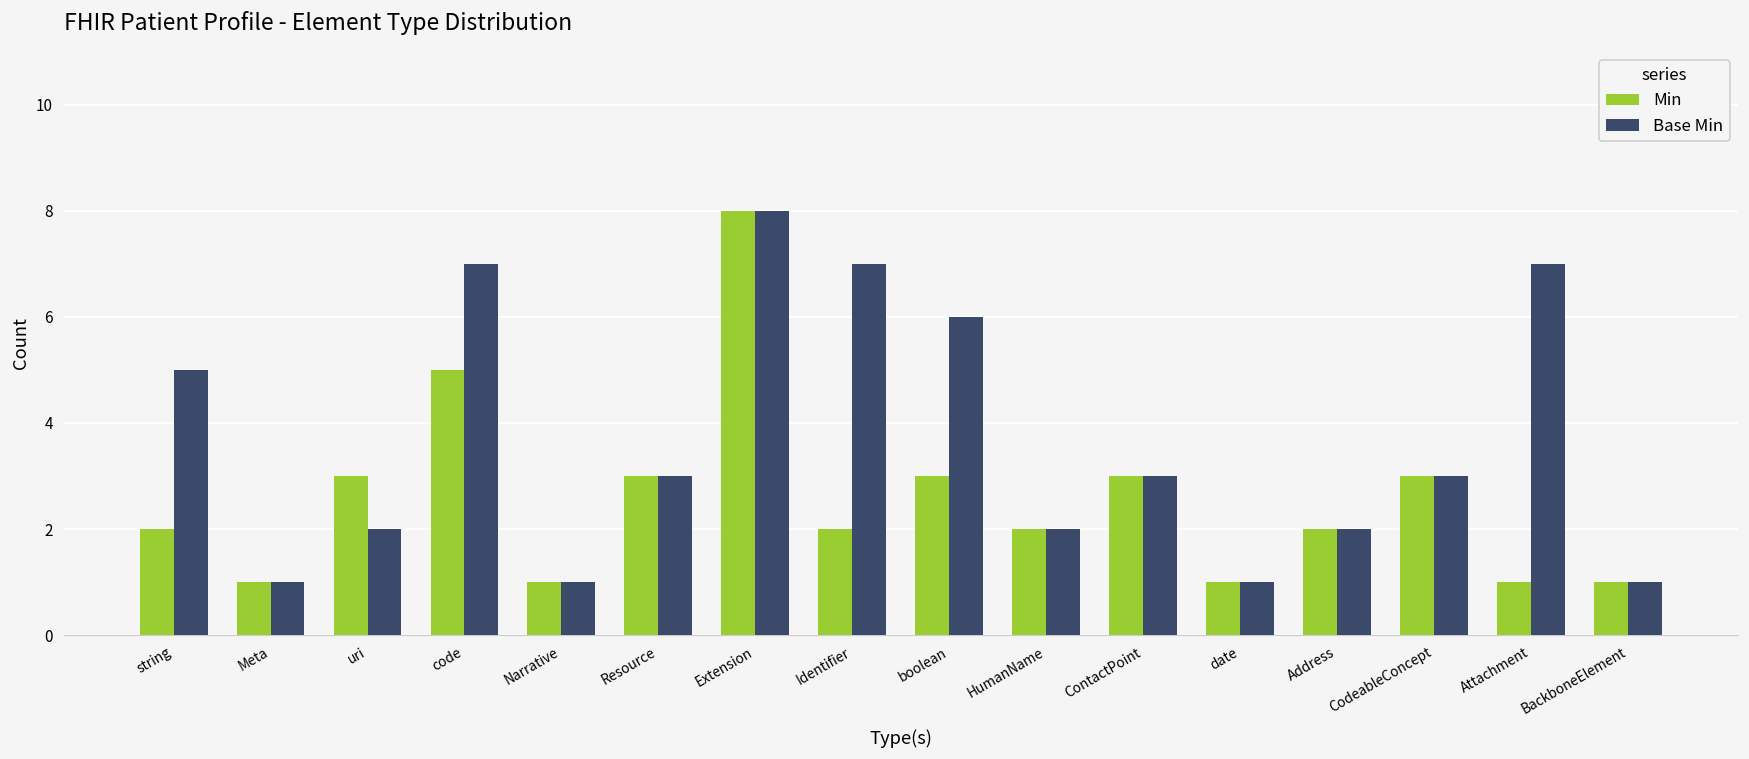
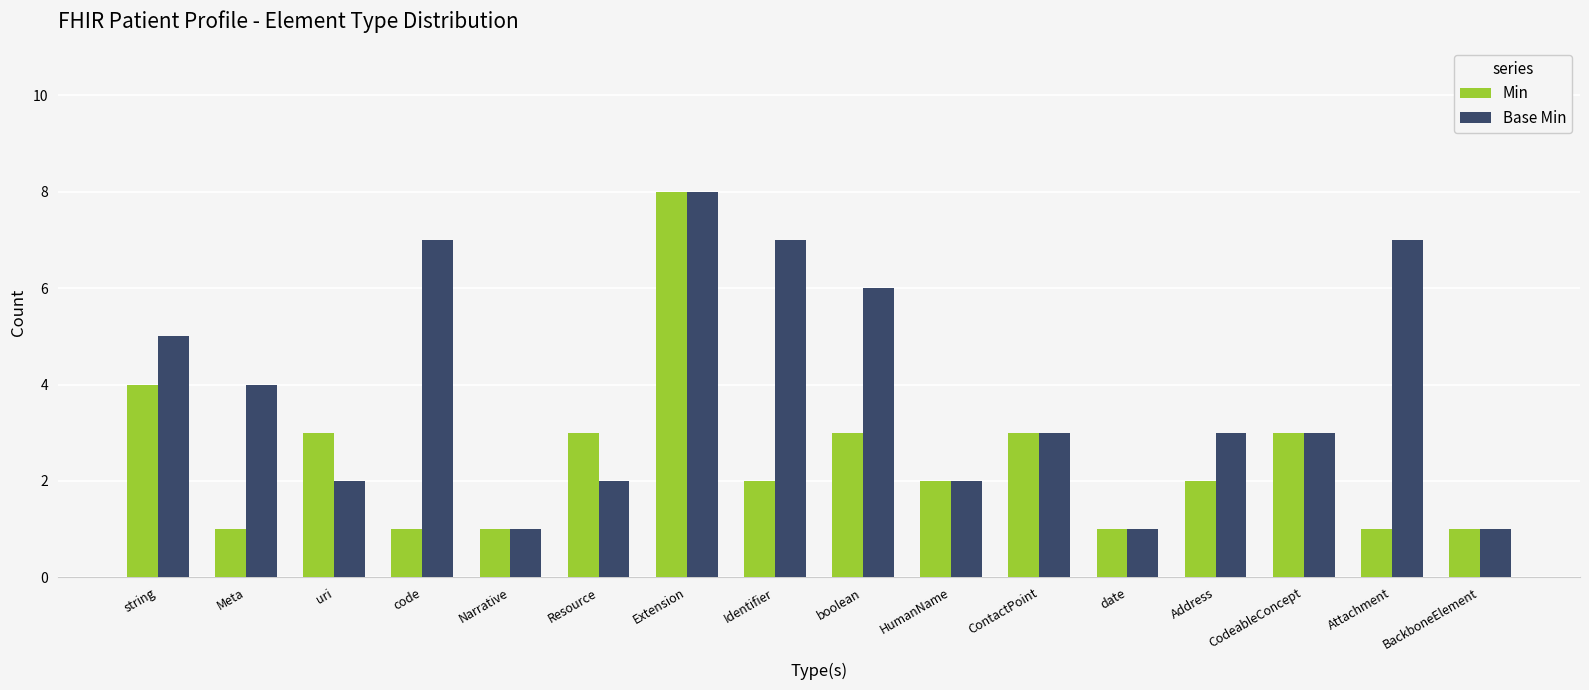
  {
    "Min": {
-     "string": 2,
+     "string": 4,
      "Meta": 1,
      "uri": 3,
-     "code": 5,
+     "code": 1,
      "Narrative": 1,
      "Resource": 3,
      "Extension": 8,
      "Identifier": 2,
      "boolean": 3,
      "HumanName": 2,
      "ContactPoint": 3,
      "date": 1,
      "Address": 2,
      "CodeableConcept": 3,
      "Attachment": 1,
      "BackboneElement": 1
    },
    "Base Min": {
      "string": 5,
-     "Meta": 1,
+     "Meta": 4,
      "uri": 2,
      "code": 7,
      "Narrative": 1,
-     "Resource": 3,
+     "Resource": 2,
      "Extension": 8,
      "Identifier": 7,
      "boolean": 6,
      "HumanName": 2,
      "ContactPoint": 3,
      "date": 1,
-     "Address": 2,
+     "Address": 3,
      "CodeableConcept": 3,
      "Attachment": 7,
      "BackboneElement": 1
    }
  }
